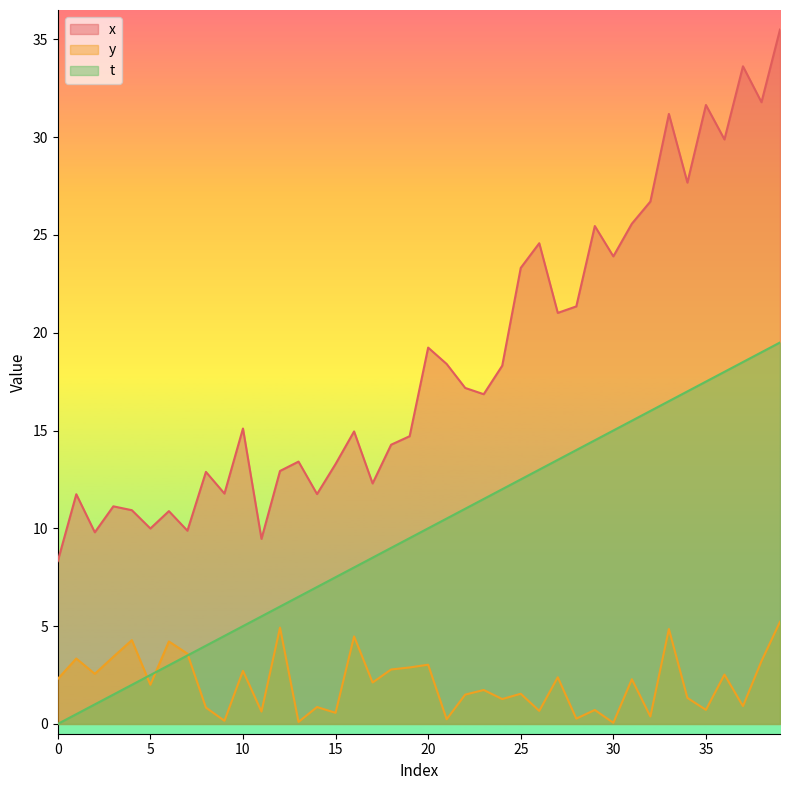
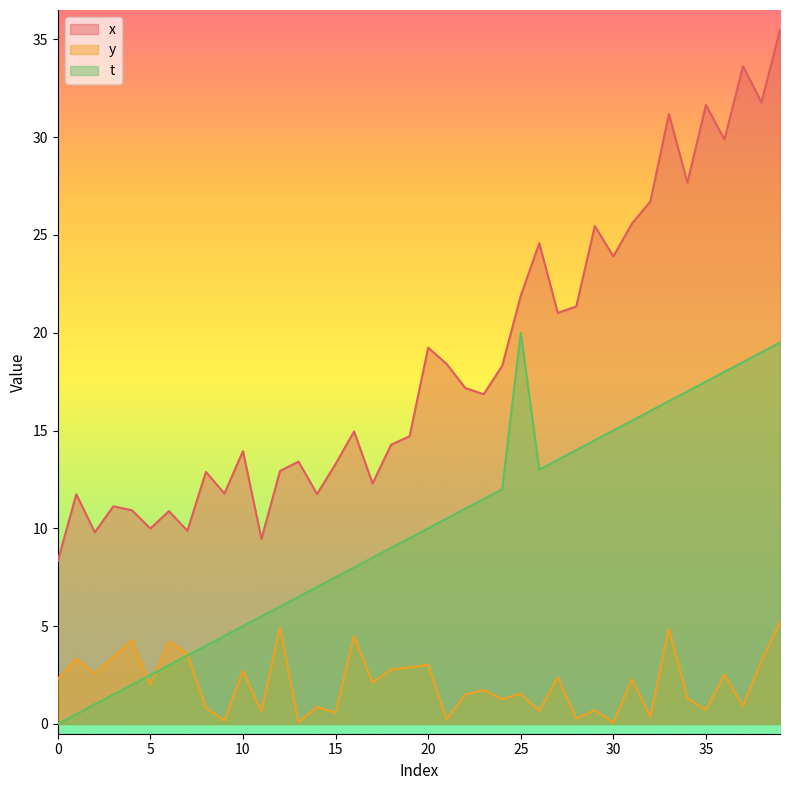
  {
    "x": {
      "0": 8.3,
      "5": 10.0,
-     "10": 15.1,
+     "10": 14.0,
      "15": 13.3,
      "20": 19.2,
-     "25": 23.3,
+     "25": 21.9,
      "30": 23.9,
      "35": 31.6
    },
    "y": {
      "0": 2.3,
      "5": 2.0,
      "10": 2.7,
      "15": 0.6,
      "20": 3.0,
      "25": 1.5,
      "30": 0.1,
      "35": 0.7
    },
    "t": {
      "0": 0.0,
      "5": 2.5,
      "10": 5.0,
      "15": 7.5,
      "20": 10.0,
-     "25": 12.5,
+     "25": 20.0,
      "30": 15.0,
      "35": 17.5
    }
  }
